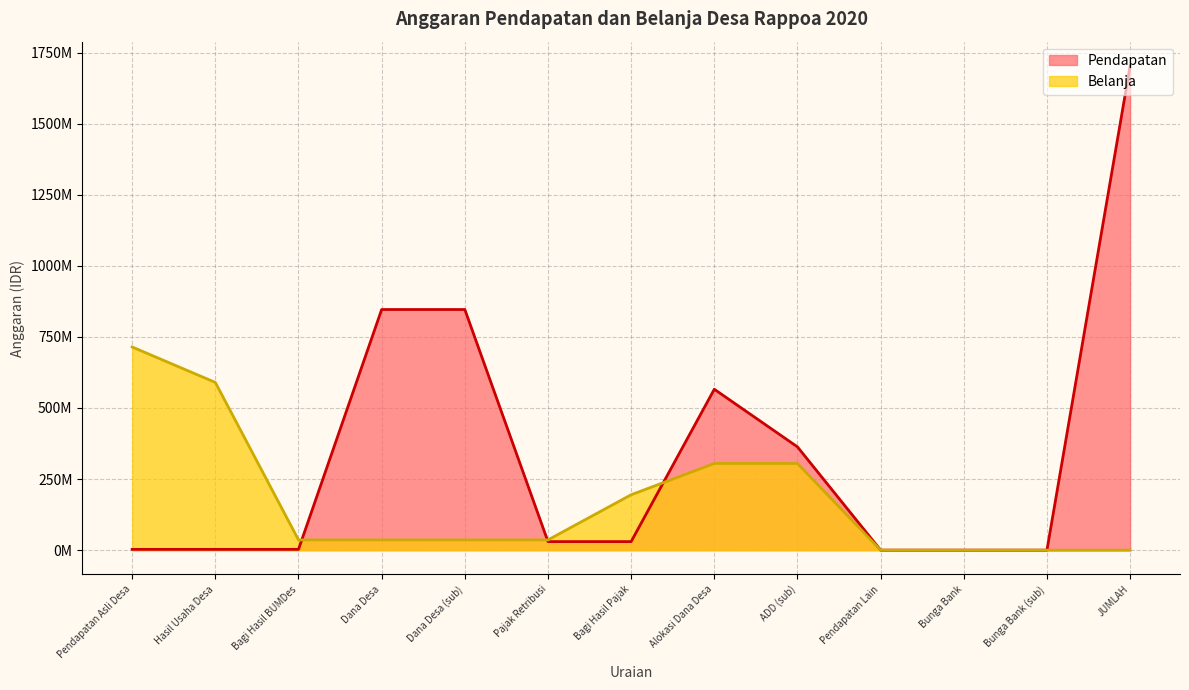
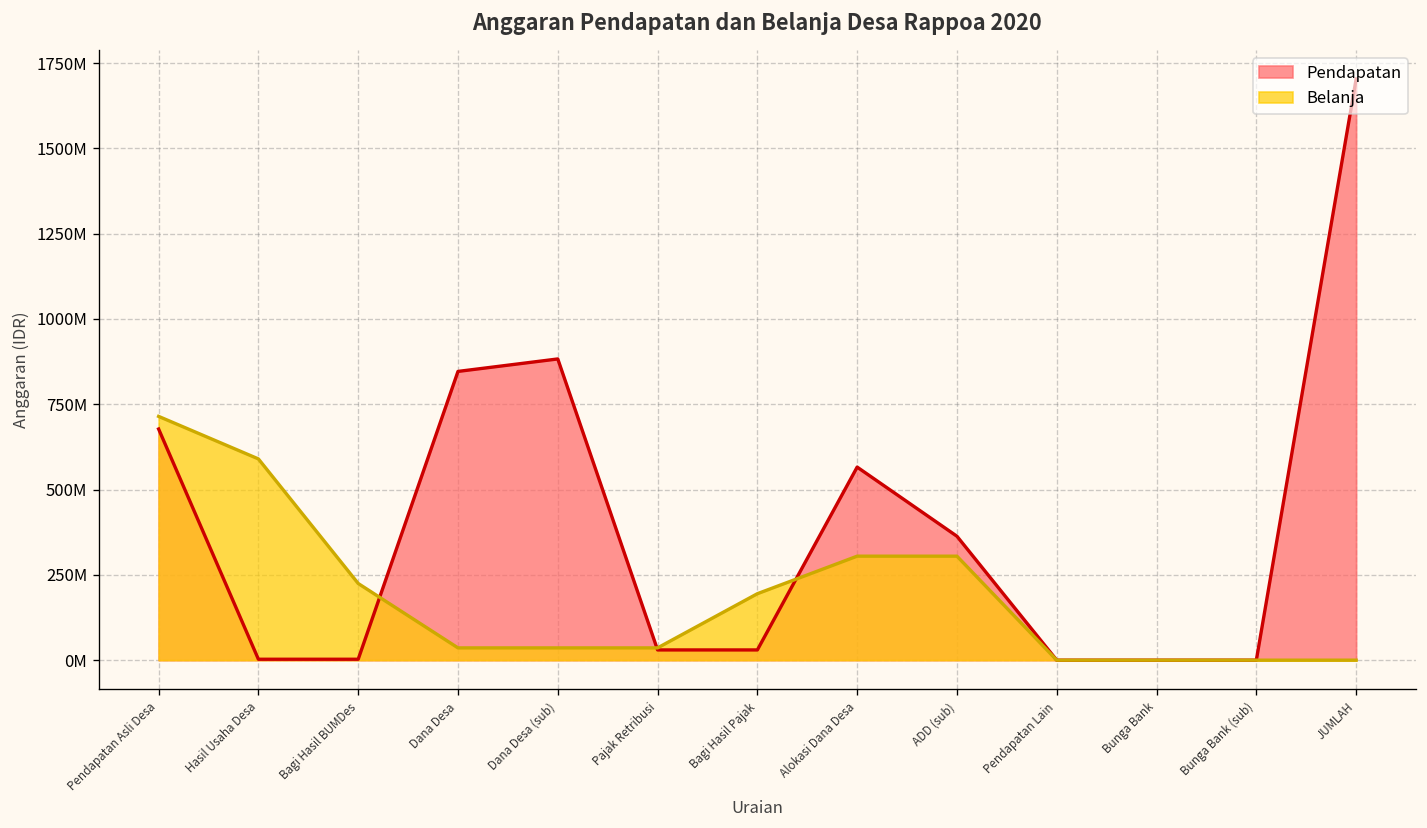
  {
    "Pendapatan": {
-     "Pendapatan Asli Desa": 0,
+     "Pendapatan Asli Desa": 680000000,
      "Hasil Usaha Desa": 0,
      "Bagi Hasil BUMDes": 0,
      "Dana Desa": 850000000,
-     "Dana Desa (sub)": 850000000,
+     "Dana Desa (sub)": 880000000,
      "Bagi Hasil Pajak": 30000000,
      "Alokasi Dana Desa": 570000000,
      "ADD (sub)": 360000000
    },
    "Belanja": {
      "Pendapatan Asli Desa": 710000000,
      "Hasil Usaha Desa": 590000000,
-     "Bagi Hasil BUMDes": 40000000,
+     "Bagi Hasil BUMDes": 220000000,
      "Dana Desa": 40000000,
      "Dana Desa (sub)": 40000000,
      "Bagi Hasil Pajak": 190000000,
      "Alokasi Dana Desa": 300000000,
      "ADD (sub)": 300000000,
      "JUMLAH": 0
    }
  }
